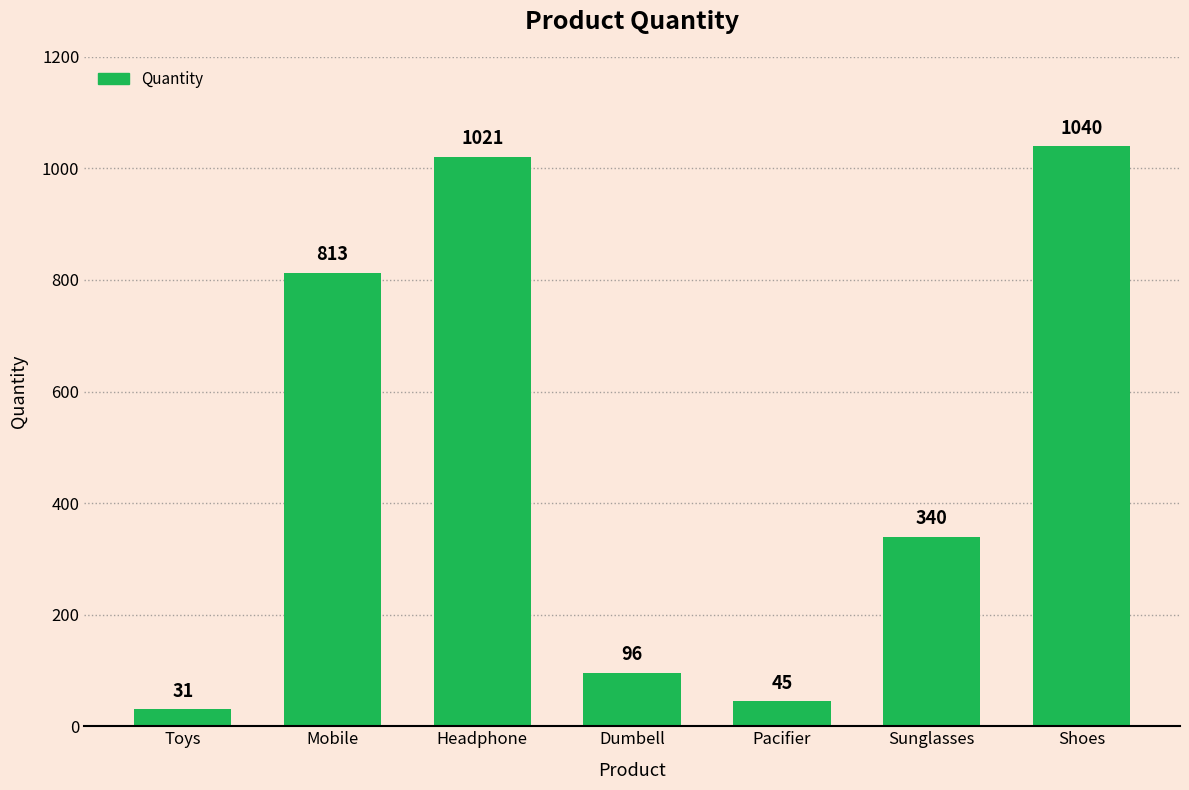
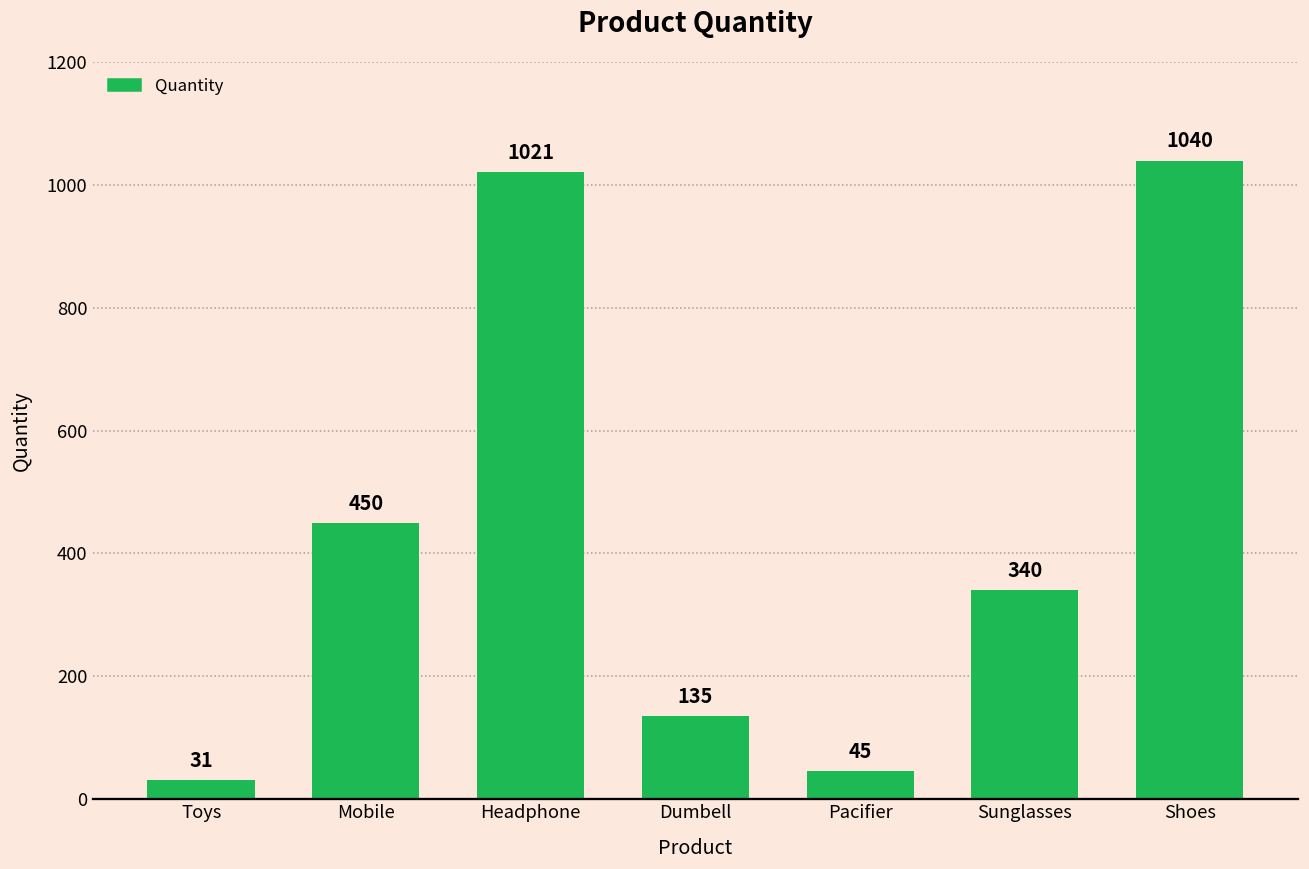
  {
    "Toys": 31,
-   "Mobile": 813,
+   "Mobile": 450,
    "Headphone": 1021,
-   "Dumbell": 96,
+   "Dumbell": 135,
    "Pacifier": 45,
    "Sunglasses": 340,
    "Shoes": 1040
  }
